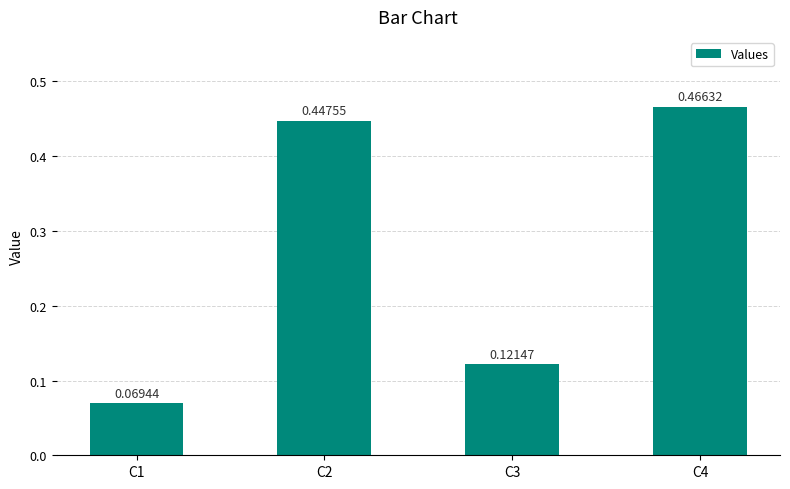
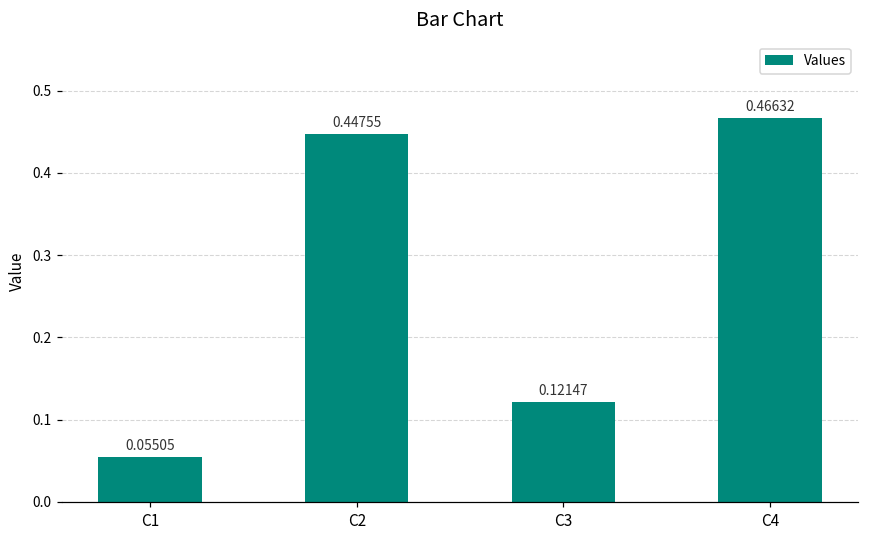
  {
-   "C1": 0.06944,
+   "C1": 0.05505,
    "C2": 0.44755,
    "C3": 0.12147,
    "C4": 0.46632
  }
